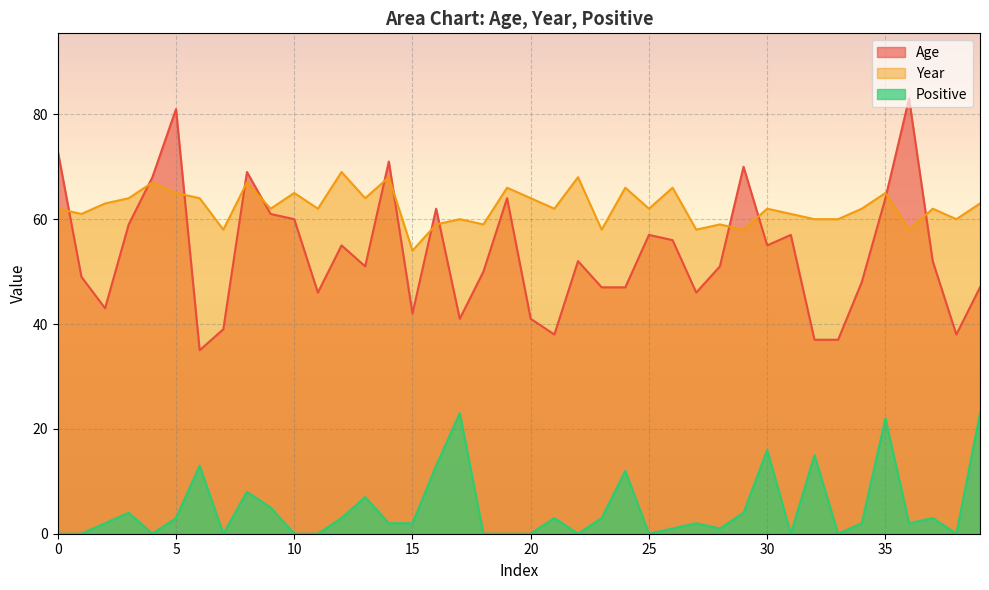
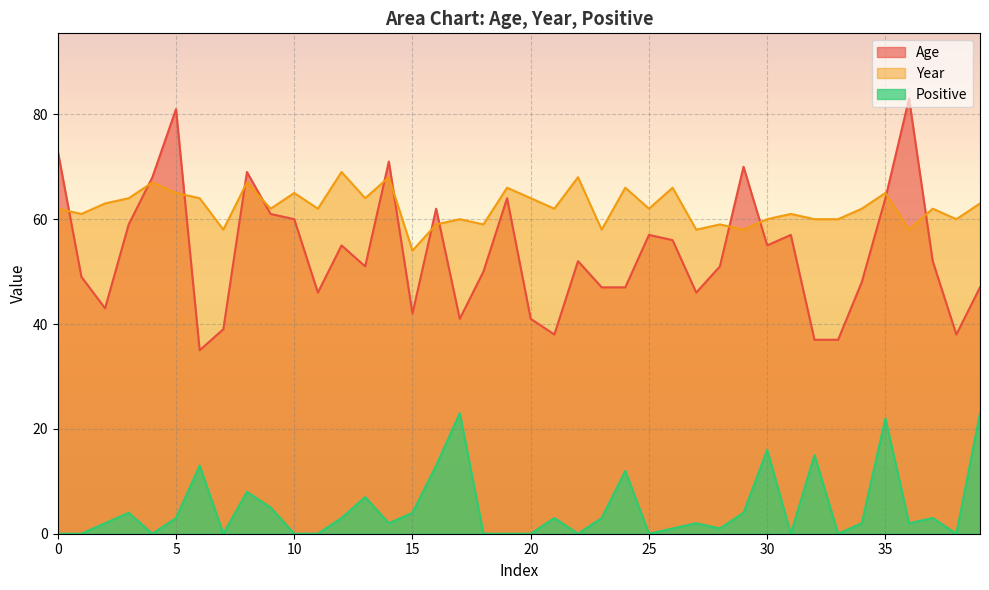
  {
    "Age": {
      "0": 73,
      "5": 81,
      "10": 60,
      "15": 42,
      "20": 41,
      "25": 57,
      "30": 55,
      "35": 64
    },
    "Year": {
      "0": 62,
      "5": 65,
      "10": 65,
      "15": 54,
      "20": 64,
      "25": 62,
-     "30": 62,
+     "30": 60,
      "35": 65
    },
    "Positive": {
      "0": 0,
      "5": 3,
      "10": 0,
-     "15": 2,
+     "15": 4,
      "20": 0,
      "25": 0,
      "30": 16,
      "35": 22
    }
  }
